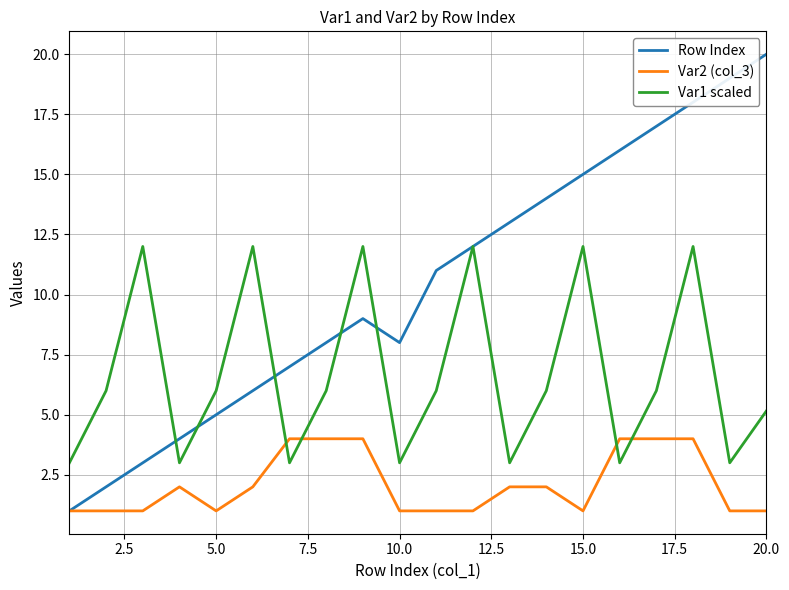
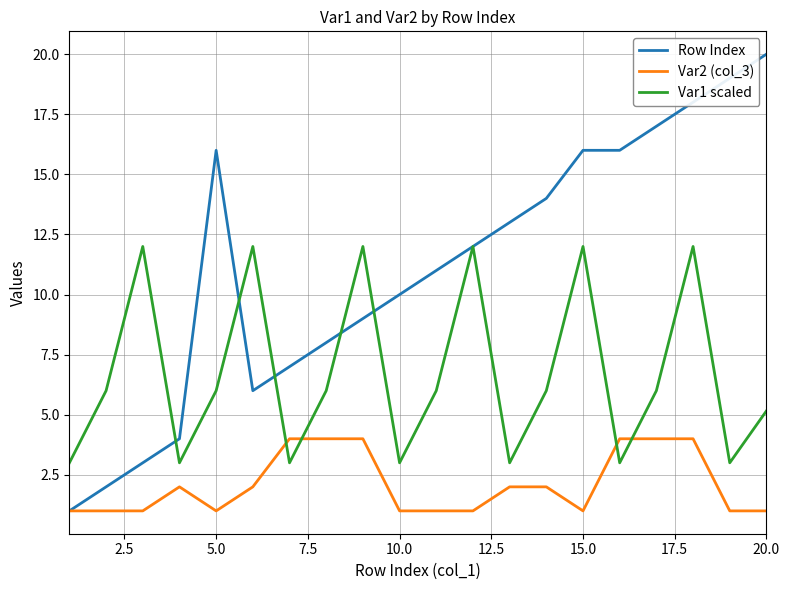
  {
    "Row Index": {
-     "5.0": 5,
-     "10.0": 8,
-     "15.0": 15,
+     "5.0": 16,
+     "10.0": 10,
+     "15.0": 16,
      "20.0": 20
    },
    "Var2 (col_3)": {
      "5.0": 1,
      "10.0": 1,
      "15.0": 1,
      "20.0": 1
    },
    "Var1 scaled": {
      "5.0": 6,
      "10.0": 3,
      "15.0": 12,
      "20.0": 5.2
    }
  }
